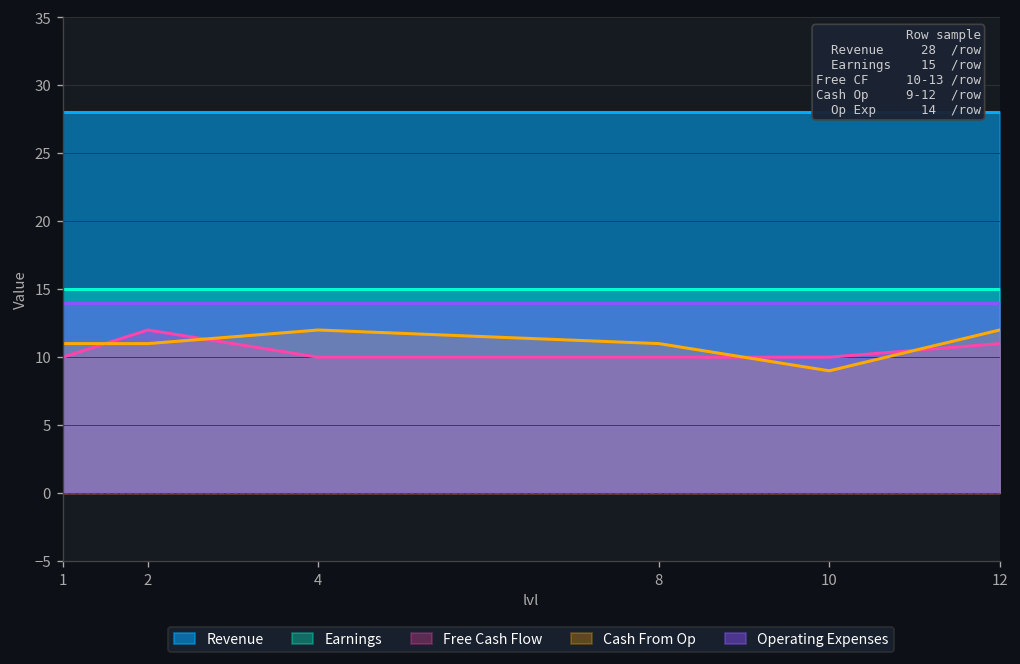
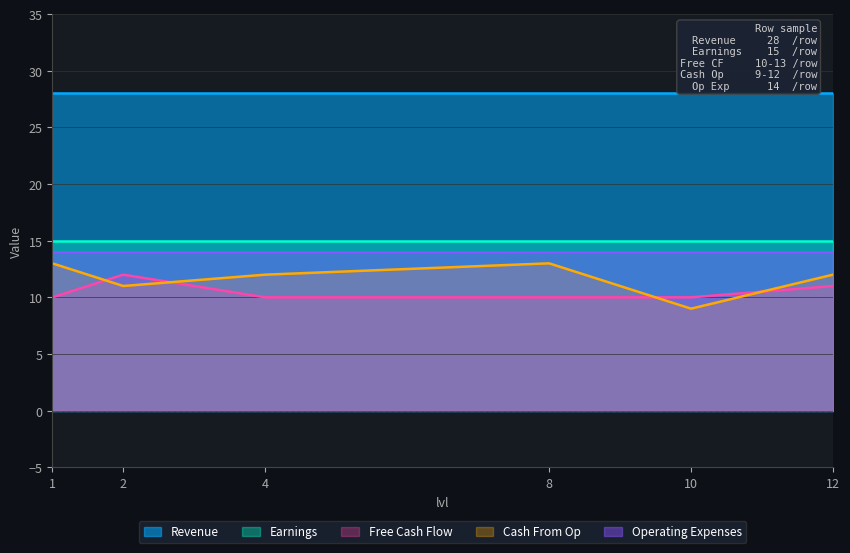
  {
    "Revenue": {
      "1": 28,
      "2": 28,
      "4": 28,
      "8": 28,
      "12": 28
    },
    "Earnings": {
      "1": 15,
      "2": 15,
      "4": 15,
      "8": 15,
      "10": 15,
      "12": 15
    },
    "Free Cash Flow": {
      "1": 10,
      "2": 12,
      "4": 10,
      "8": 10,
      "10": 10,
      "12": 11
    },
    "Cash From Op": {
-     "1": 11,
+     "1": 13,
      "2": 11,
      "4": 12,
-     "8": 11,
+     "8": 13,
      "10": 9,
      "12": 12
    },
    "Operating Expenses": {
      "1": 14,
      "2": 14,
      "4": 14,
      "8": 14,
      "10": 14,
      "12": 14
    }
  }
